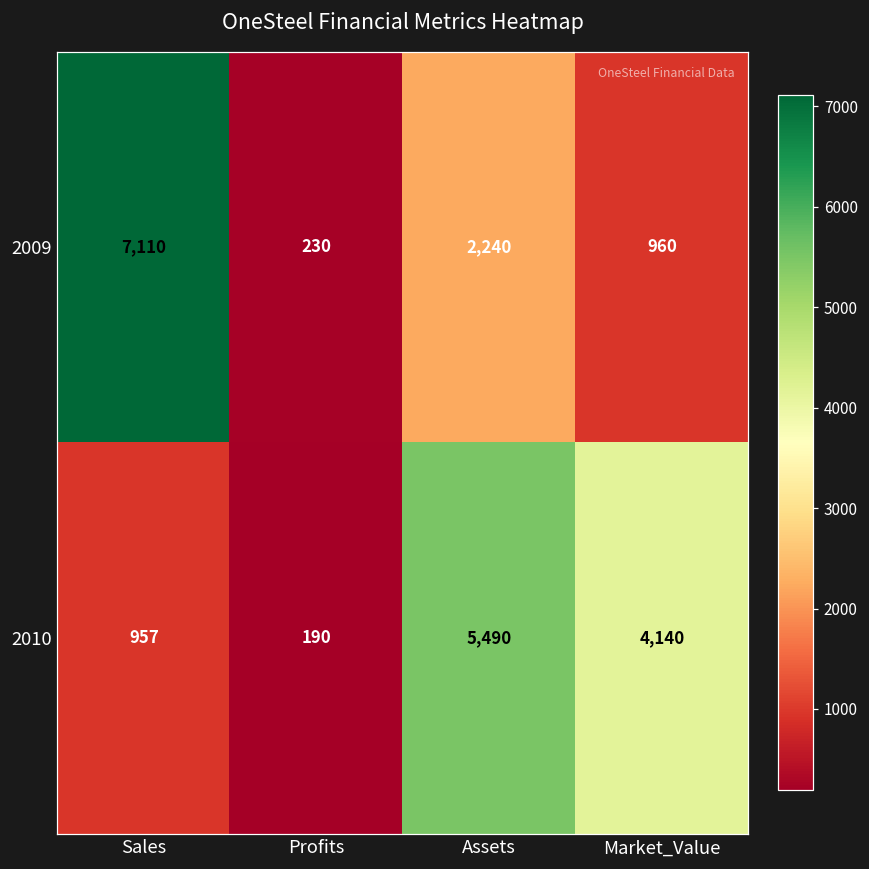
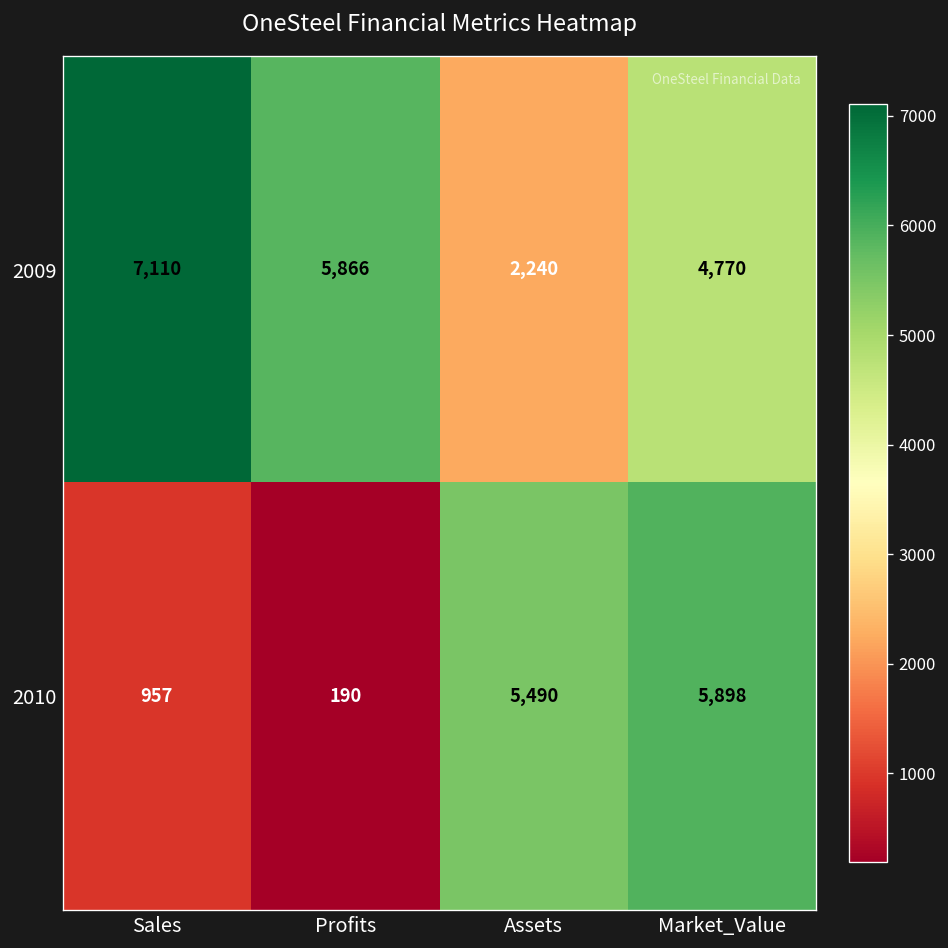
  {
    "2009": {
      "Sales": "7,110",
-     "Profits": "230",
+     "Profits": "5,866",
      "Assets": "2,240",
-     "Market_Value": "960"
+     "Market_Value": "4,770"
    },
    "2010": {
      "Sales": "957",
      "Profits": "190",
      "Assets": "5,490",
-     "Market_Value": "4,140"
+     "Market_Value": "5,898"
    }
  }
